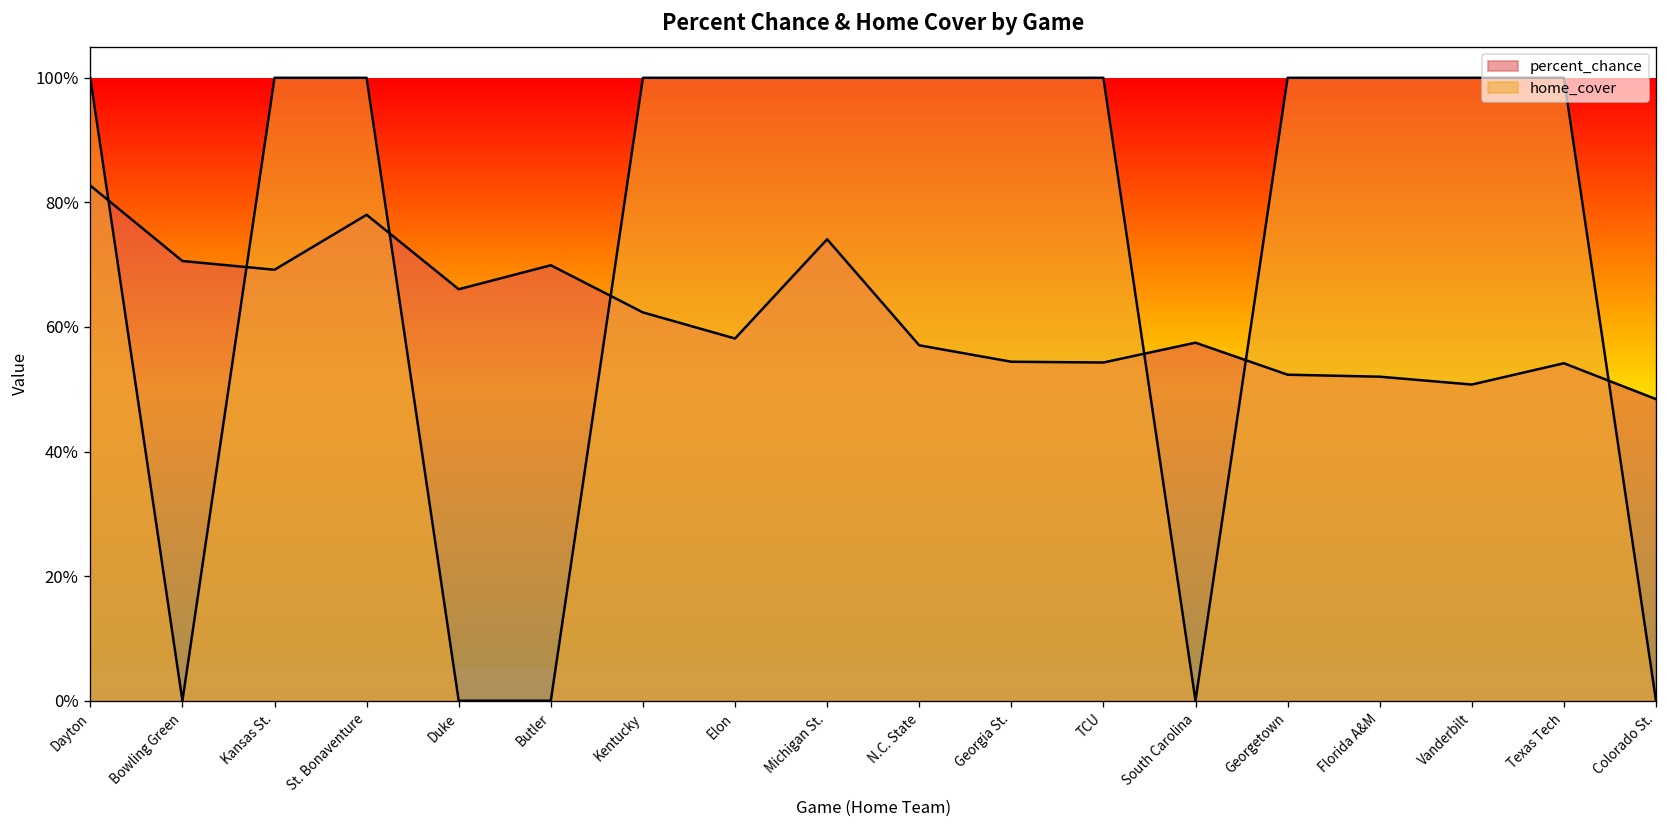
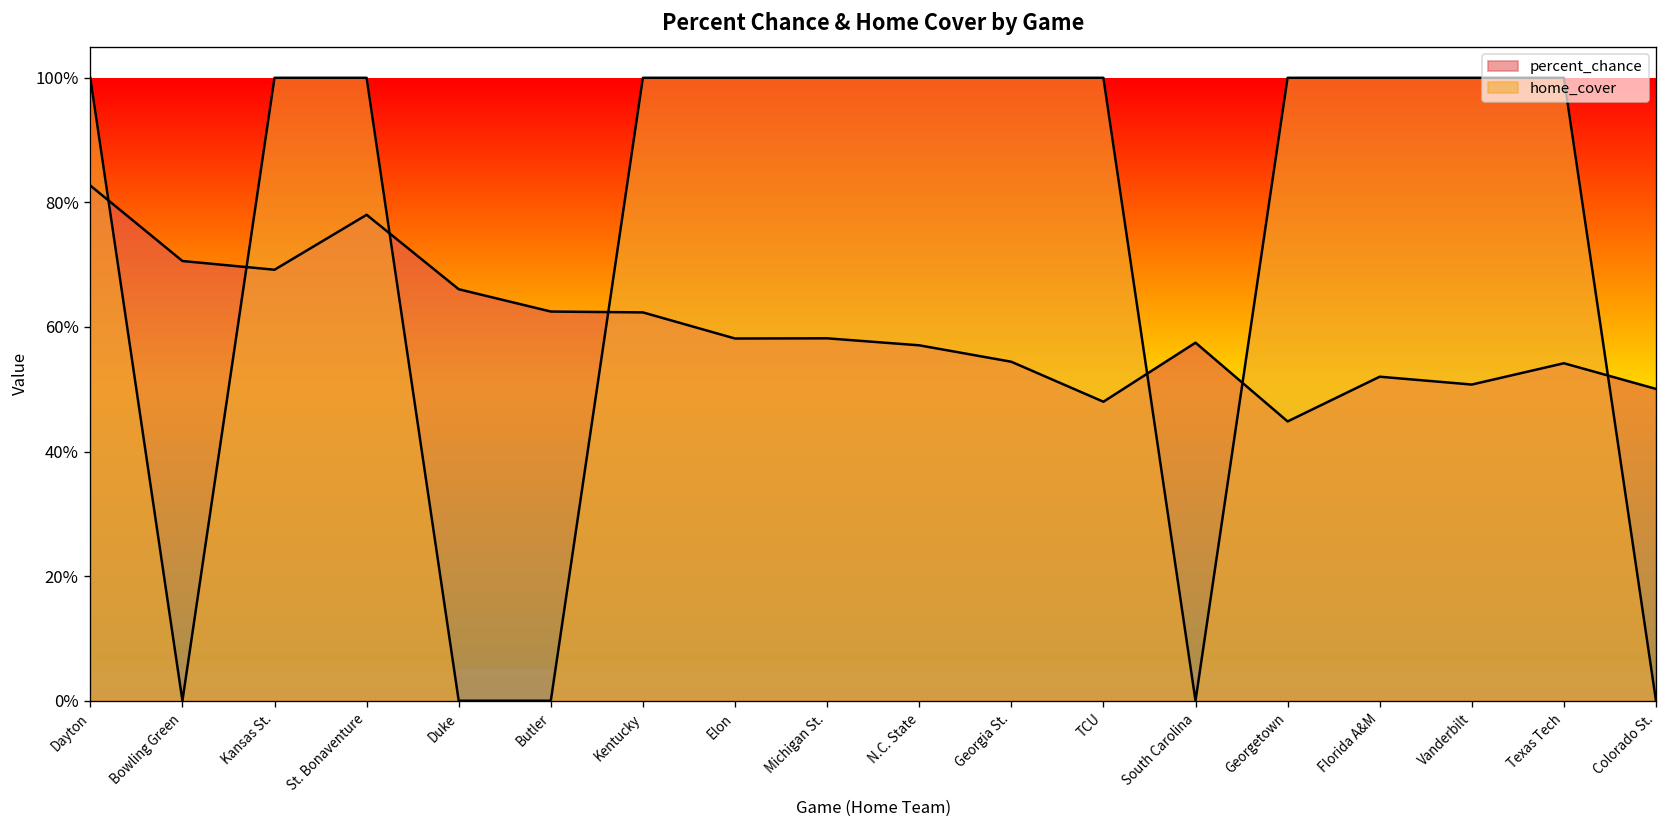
  {
    "percent_chance": {
      "Dayton": "83%",
      "Bowling Green": "71%",
      "Kansas St.": "69%",
      "St. Bonaventure": "78%",
      "Duke": "66%",
-     "Butler": "70%",
+     "Butler": "62%",
      "Kentucky": "62%",
      "Elon": "58%",
-     "Michigan St.": "74%",
+     "Michigan St.": "58%",
      "N.C. State": "57%",
      "Georgia St.": "54%",
-     "TCU": "54%",
+     "TCU": "48%",
      "South Carolina": "57%",
-     "Georgetown": "52%",
+     "Georgetown": "45%",
      "Florida A&M": "52%",
      "Vanderbilt": "51%",
      "Texas Tech": "54%",
-     "Colorado St.": "48%"
+     "Colorado St.": "50%"
    },
    "home_cover": {
      "Dayton": "100%",
      "Kansas St.": "100%",
      "St. Bonaventure": "100%",
      "Kentucky": "100%",
      "Elon": "100%",
      "Michigan St.": "100%",
      "N.C. State": "100%",
      "Georgia St.": "100%",
      "TCU": "100%",
      "Georgetown": "100%",
      "Florida A&M": "100%",
      "Vanderbilt": "100%"
    }
  }
